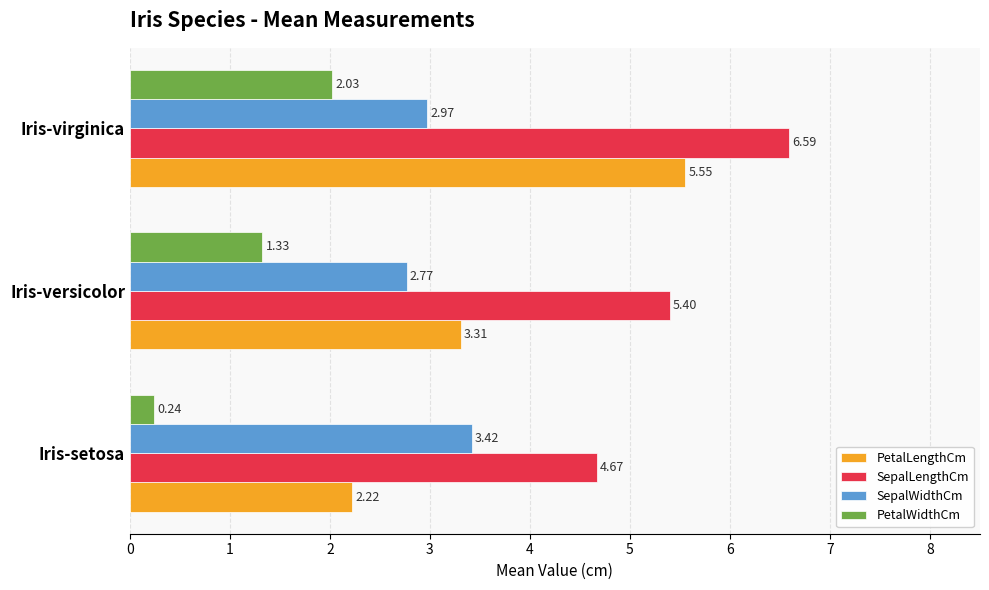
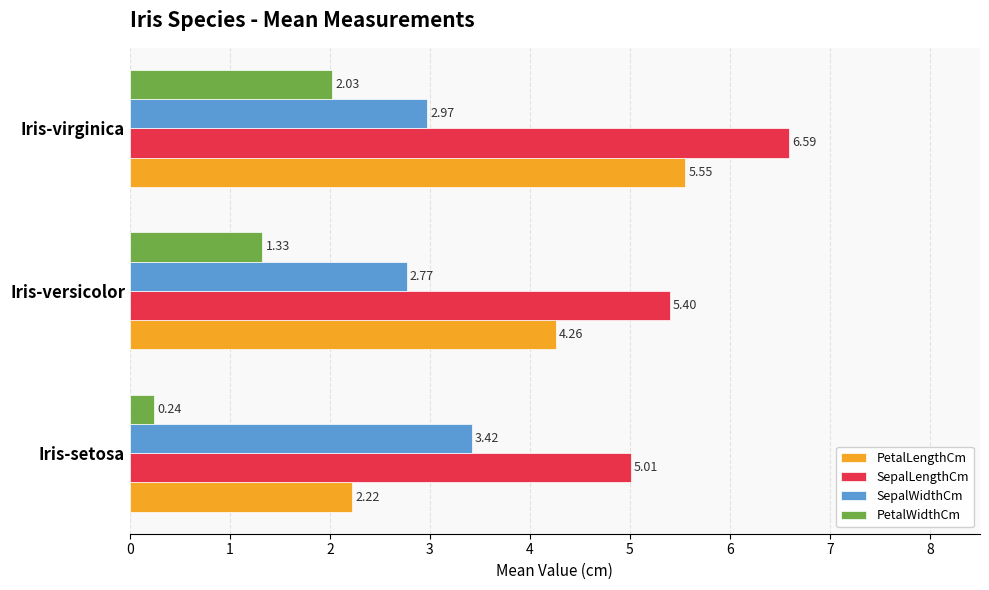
  {
    "PetalLengthCm": {
      "Iris-virginica": 5.55,
-     "Iris-versicolor": 3.31,
+     "Iris-versicolor": 4.26,
      "Iris-setosa": 2.22
    },
    "SepalLengthCm": {
      "Iris-virginica": 6.59,
      "Iris-versicolor": 5.40,
-     "Iris-setosa": 4.67
+     "Iris-setosa": 5.01
    },
    "SepalWidthCm": {
      "Iris-virginica": 2.97,
      "Iris-versicolor": 2.77,
      "Iris-setosa": 3.42
    },
    "PetalWidthCm": {
      "Iris-virginica": 2.03,
      "Iris-versicolor": 1.33,
      "Iris-setosa": 0.24
    }
  }
